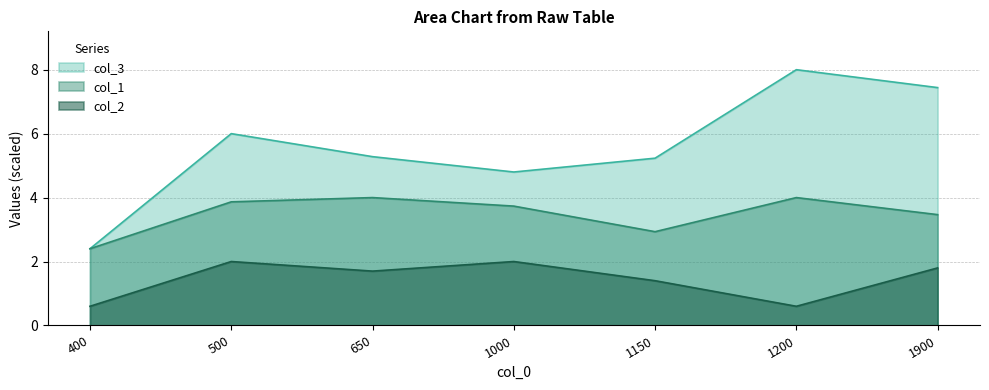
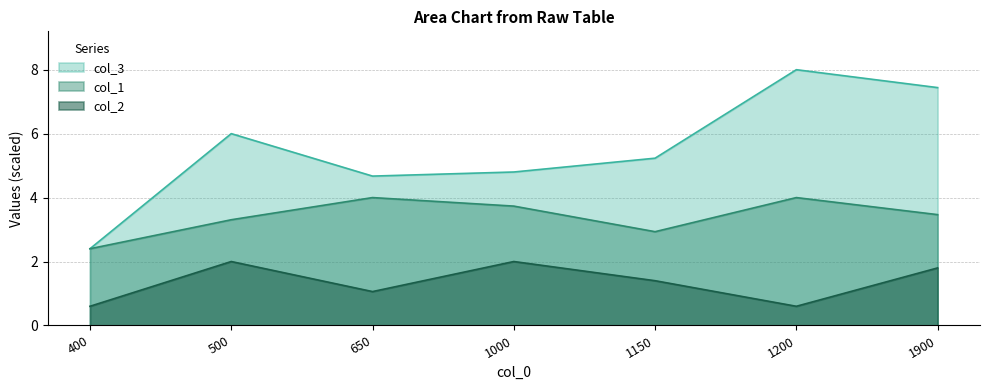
  {
    "col_3": {
      "500": 6.0,
-     "650": 5.3,
+     "650": 4.7,
      "1000": 4.8,
      "1150": 5.2,
      "1200": 8.0,
      "1900": 7.4
    },
    "col_1": {
-     "500": 3.9,
+     "500": 3.3,
      "650": 4.0,
      "1000": 3.7,
      "1150": 2.9,
      "1200": 4.0,
      "1900": 3.5
    },
    "col_2": {
      "400": 0.6,
      "500": 2.0,
-     "650": 1.7,
+     "650": 1.1,
      "1000": 2.0,
      "1150": 1.4,
      "1200": 0.6,
      "1900": 1.8
    }
  }
